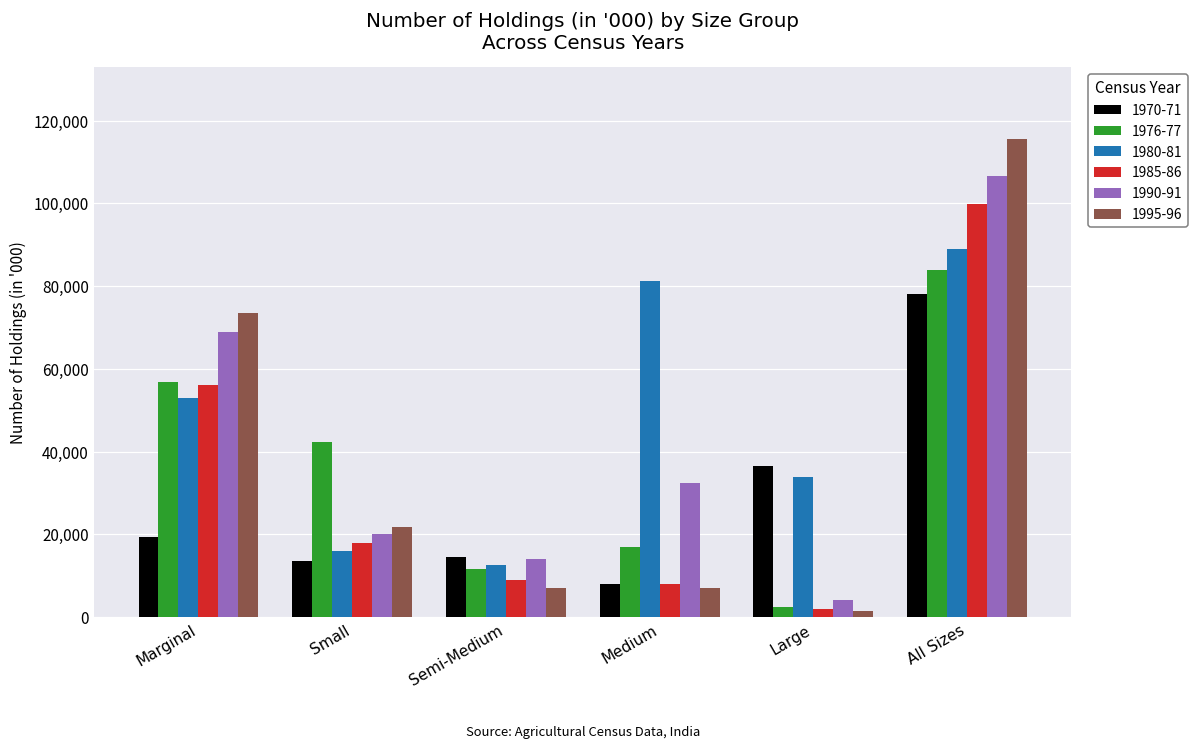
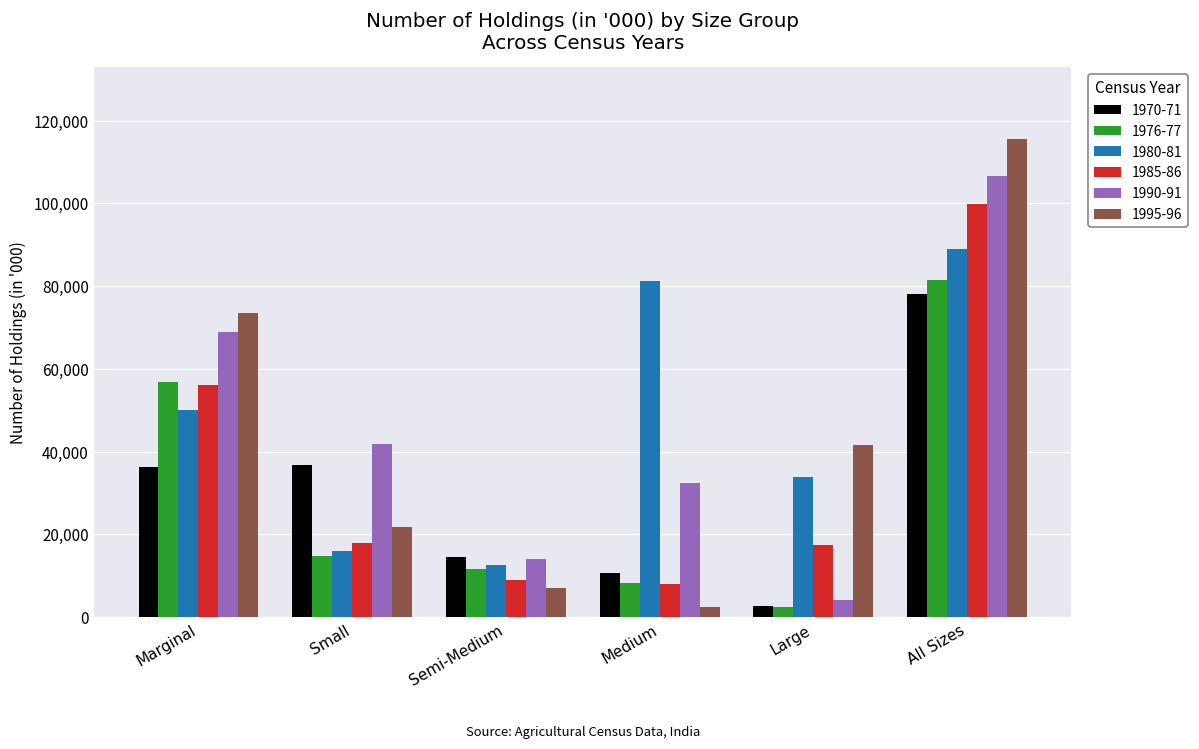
  {
    "1970-71": {
-     "Marginal": "19,000",
-     "Small": "13,000",
+     "Marginal": "36,000",
+     "Small": "37,000",
      "Semi-Medium": "15,000",
-     "Medium": "8,000",
-     "Large": "37,000",
+     "Medium": "11,000",
+     "Large": "3,000",
      "All Sizes": "78,000"
    },
    "1976-77": {
      "Marginal": "57,000",
-     "Small": "42,000",
+     "Small": "15,000",
      "Semi-Medium": "12,000",
-     "Medium": "17,000",
+     "Medium": "8,000",
      "Large": "2,000",
-     "All Sizes": "84,000"
+     "All Sizes": "82,000"
    },
    "1980-81": {
-     "Marginal": "53,000",
+     "Marginal": "50,000",
      "Small": "16,000",
      "Semi-Medium": "12,000",
      "Medium": "81,000",
      "Large": "34,000",
      "All Sizes": "89,000"
    },
    "1985-86": {
      "Marginal": "56,000",
      "Small": "18,000",
      "Semi-Medium": "9,000",
      "Medium": "8,000",
-     "Large": "2,000",
+     "Large": "18,000",
      "All Sizes": "100,000"
    },
    "1990-91": {
      "Marginal": "69,000",
-     "Small": "20,000",
+     "Small": "42,000",
      "Semi-Medium": "14,000",
      "Medium": "32,000",
      "Large": "4,000",
      "All Sizes": "107,000"
    },
    "1995-96": {
      "Marginal": "74,000",
      "Small": "22,000",
      "Semi-Medium": "7,000",
-     "Medium": "7,000",
-     "Large": "1,000",
+     "Medium": "2,000",
+     "Large": "42,000",
      "All Sizes": "116,000"
    }
  }
